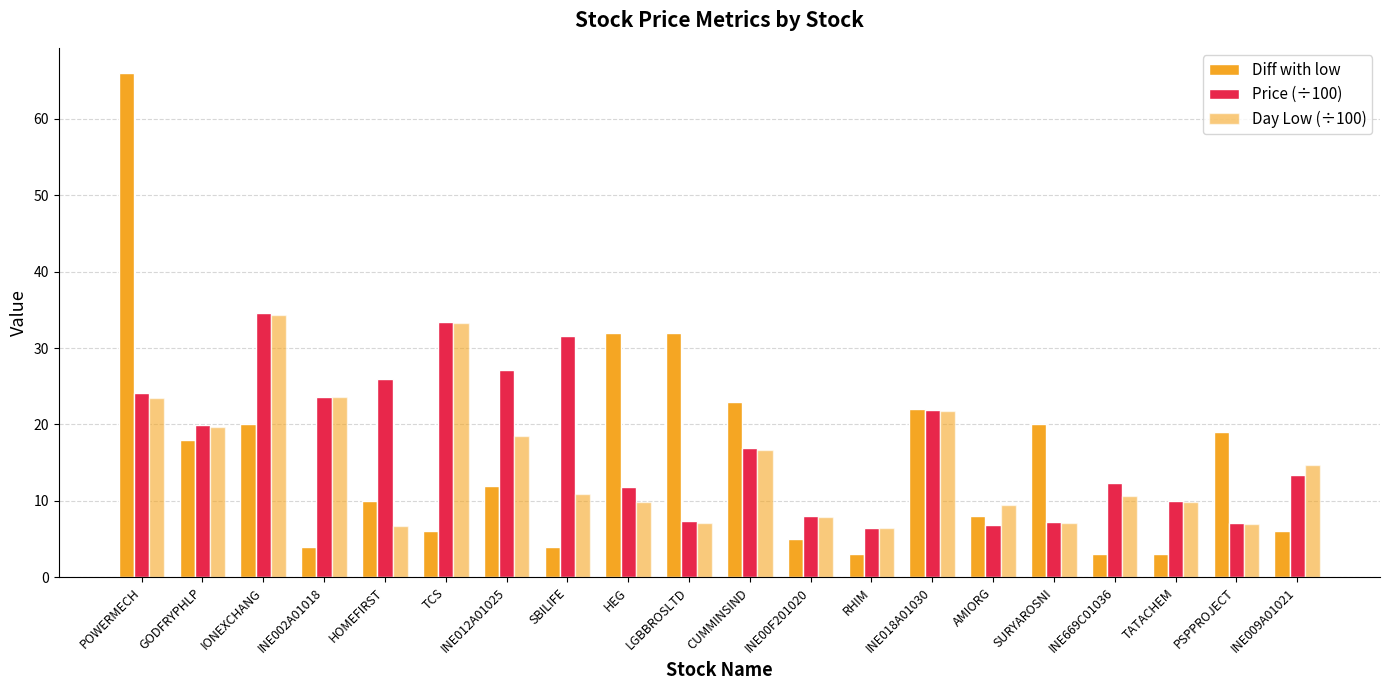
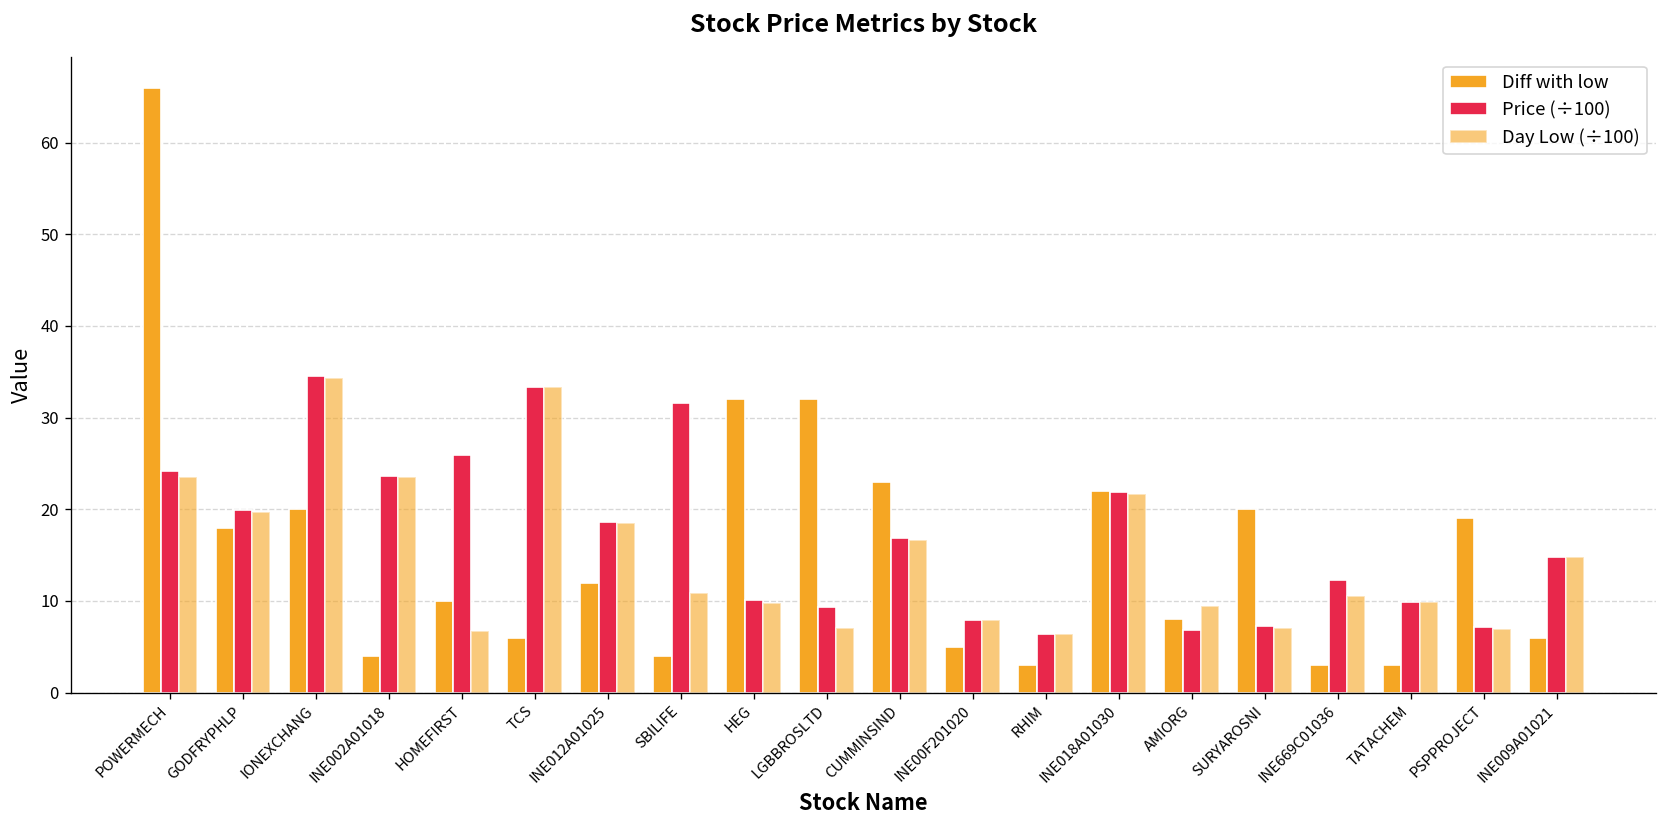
  {
    "Price (÷100)": {
      "POWERMECH": 24,
      "GODFRYPHLP": 20,
      "IONEXCHANG": 35,
      "INE002A01018": 24,
      "HOMEFIRST": 26,
      "TCS": 33,
-     "INE012A01025": 27,
+     "INE012A01025": 19,
      "SBILIFE": 32,
-     "HEG": 12,
-     "LGBBROSLTD": 7,
+     "HEG": 10,
+     "LGBBROSLTD": 9,
      "CUMMINSIND": 17,
      "INE00F201020": 8,
      "RHIM": 6,
      "INE018A01030": 22,
      "AMIORG": 7,
      "SURYAROSNI": 7,
      "INE669C01036": 12,
      "TATACHEM": 10,
      "PSPPROJECT": 7,
-     "INE009A01021": 13
+     "INE009A01021": 15
    }
  }
